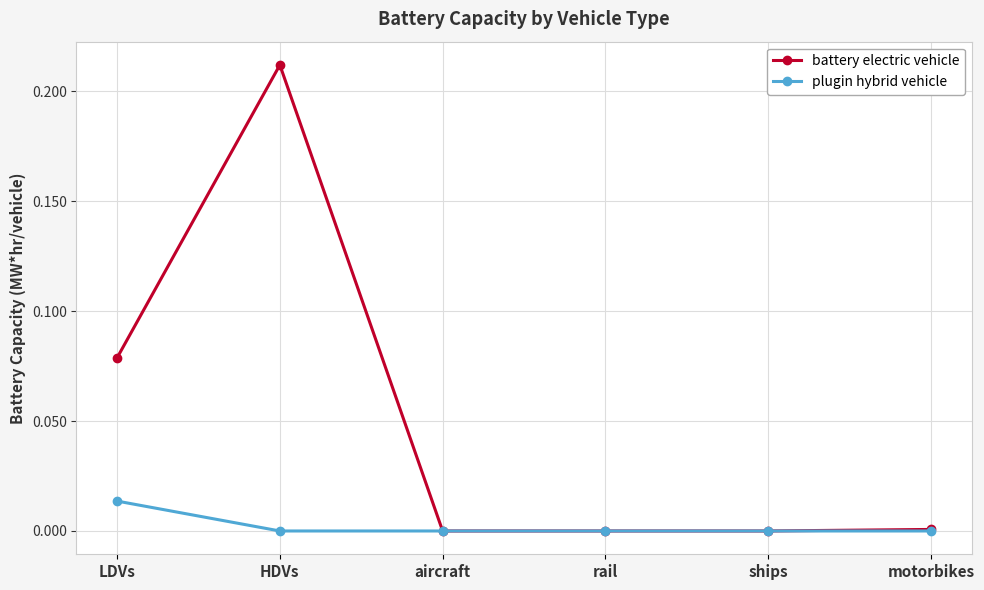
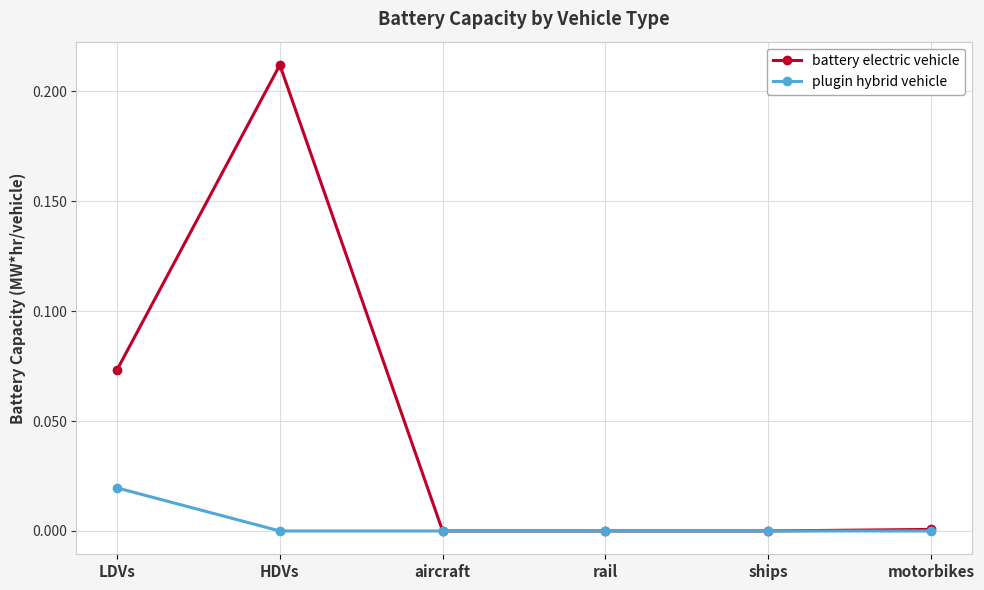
  {
    "battery electric vehicle": {
-     "LDVs": 0.079,
+     "LDVs": 0.073,
      "HDVs": 0.212
    },
    "plugin hybrid vehicle": {
-     "LDVs": 0.014,
+     "LDVs": 0.020,
      "HDVs": 0.000
    }
  }
